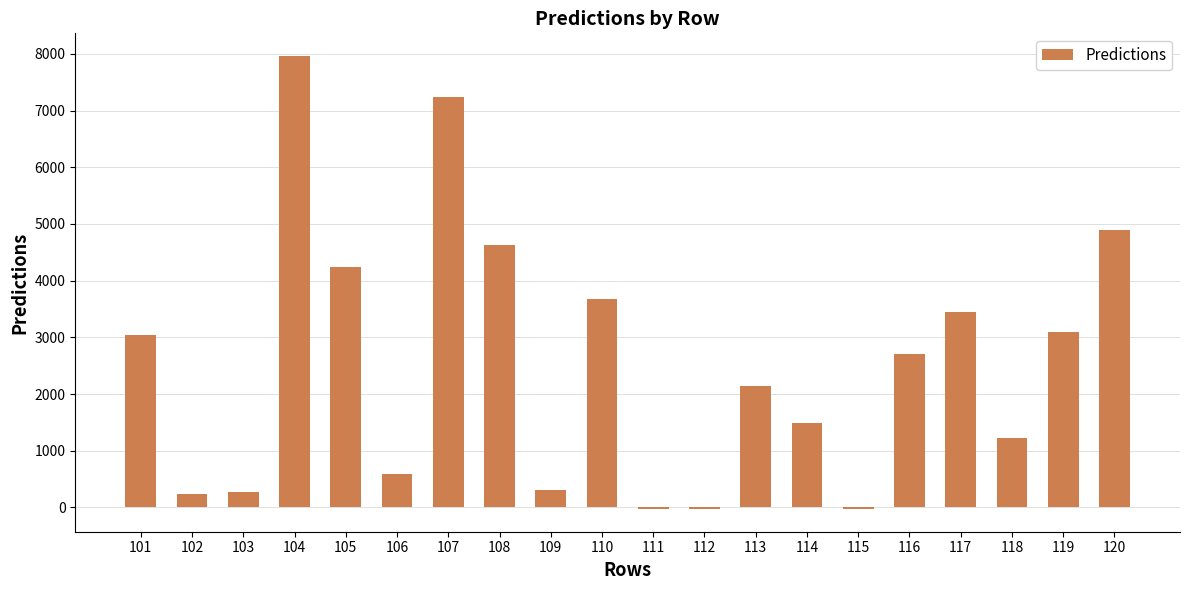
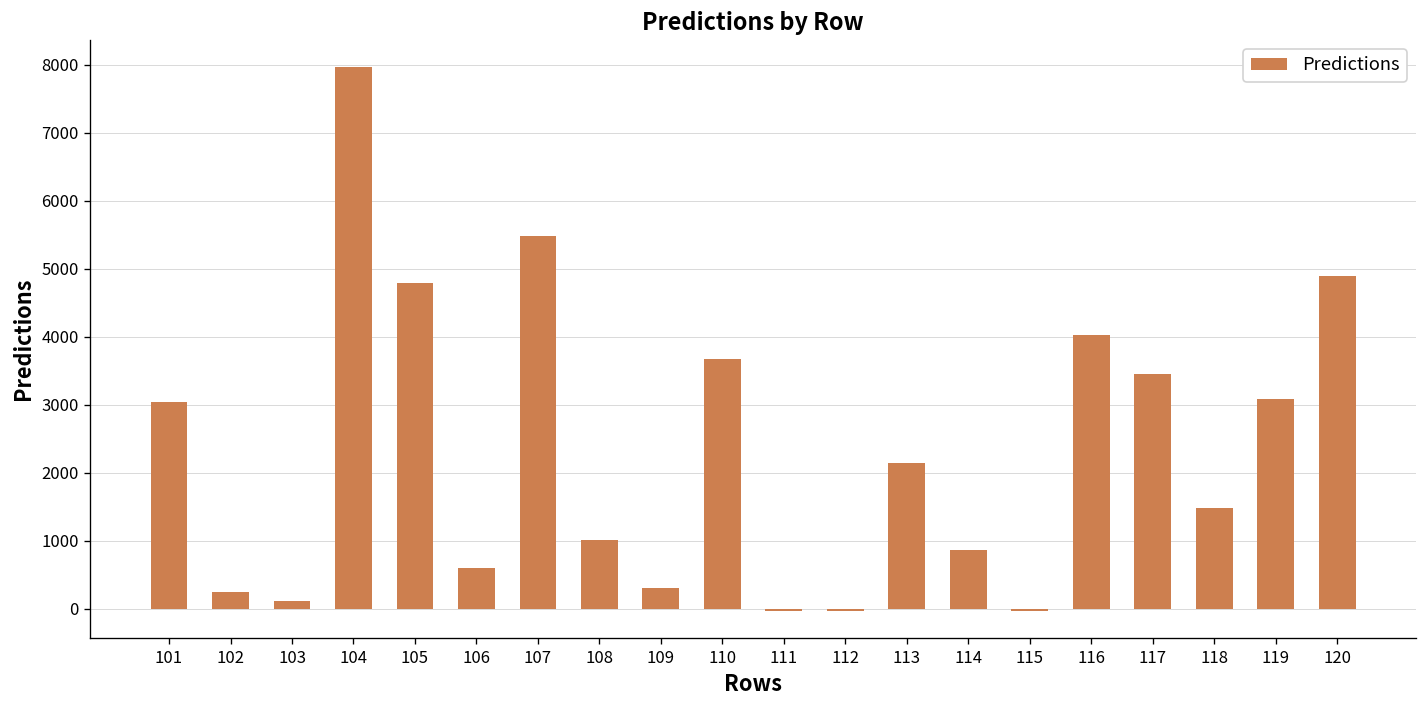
  {
    "101": 3000,
    "102": 200,
-   "103": 300,
+   "103": 100,
    "104": 8000,
-   "105": 4200,
+   "105": 4800,
    "106": 600,
-   "107": 7200,
-   "108": 4600,
+   "107": 5500,
+   "108": 1000,
    "109": 300,
    "110": 3700,
    "113": 2100,
-   "114": 1500,
-   "116": 2700,
+   "114": 900,
+   "116": 4000,
    "117": 3400,
-   "118": 1200,
+   "118": 1500,
    "119": 3100,
    "120": 4900
  }
